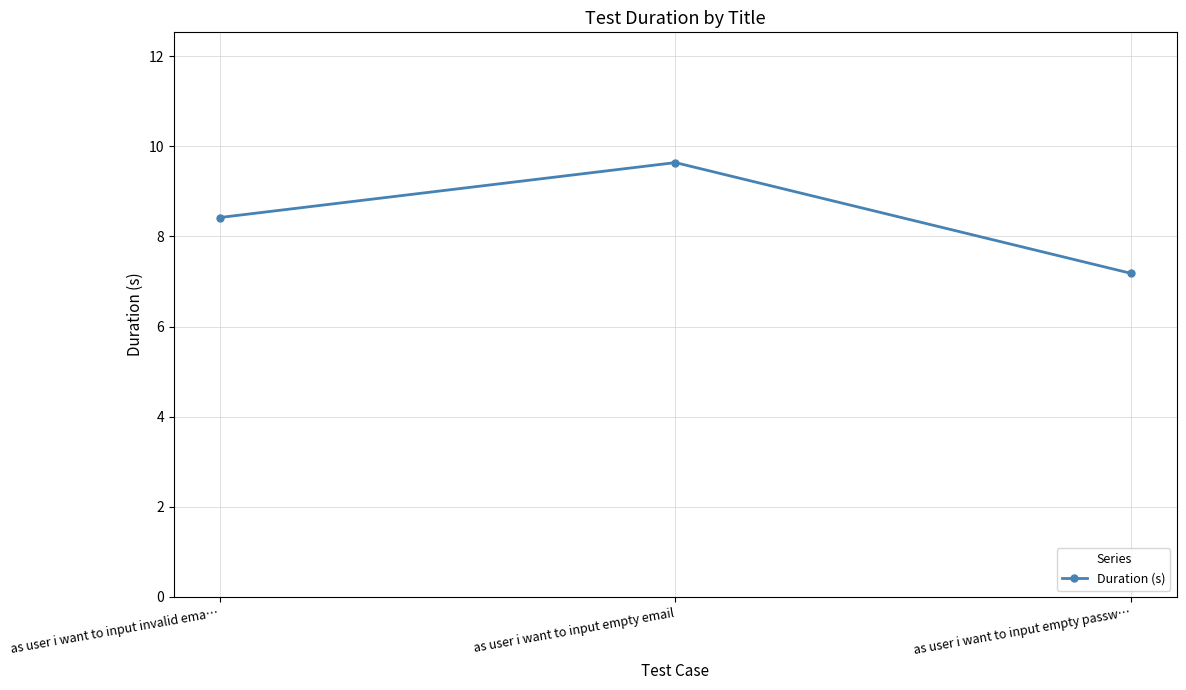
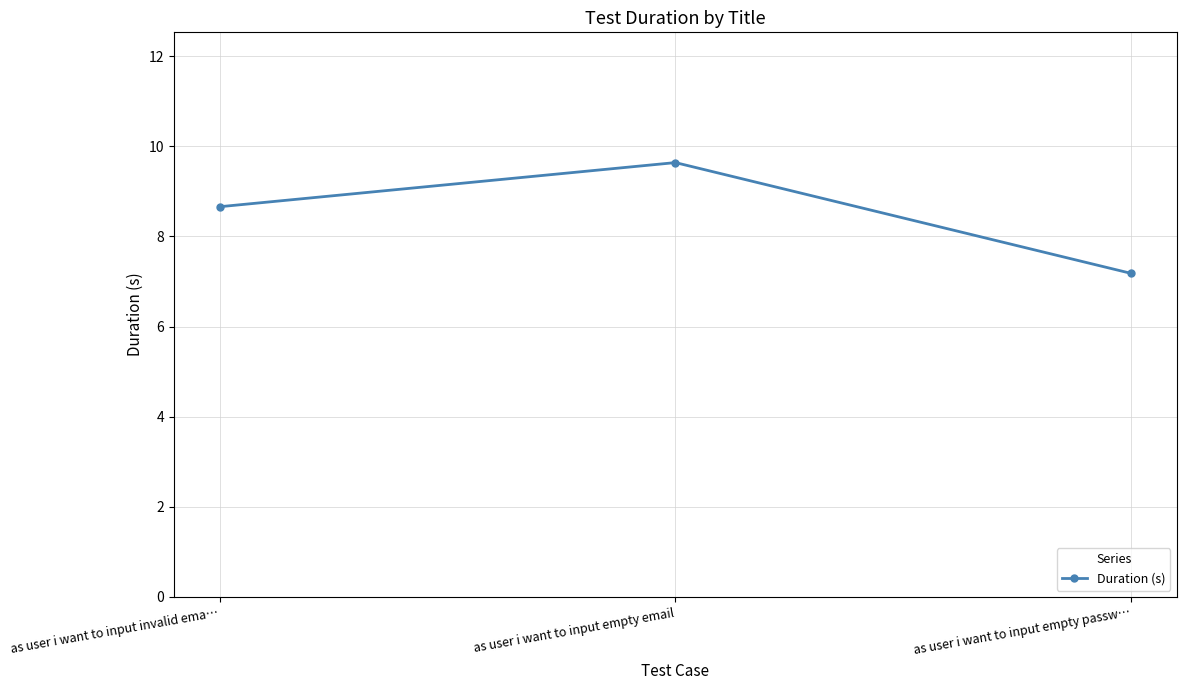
  {
-   "as user i want to input invalid ema…": 8.4,
+   "as user i want to input invalid ema…": 8.7,
    "as user i want to input empty email": 9.6,
    "as user i want to input empty passw…": 7.2
  }
